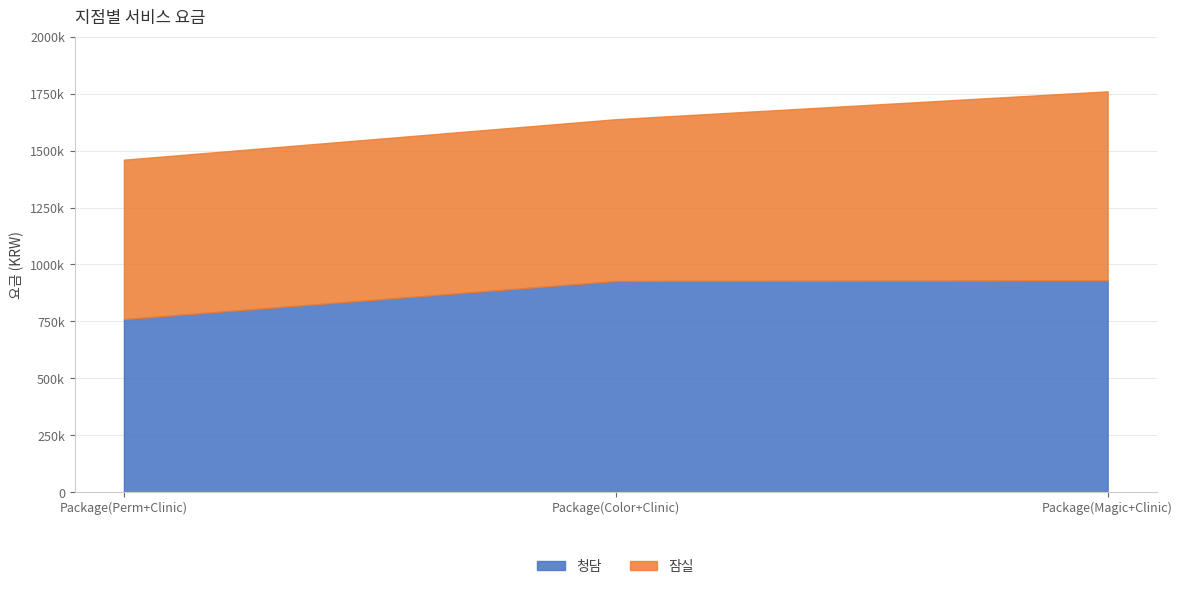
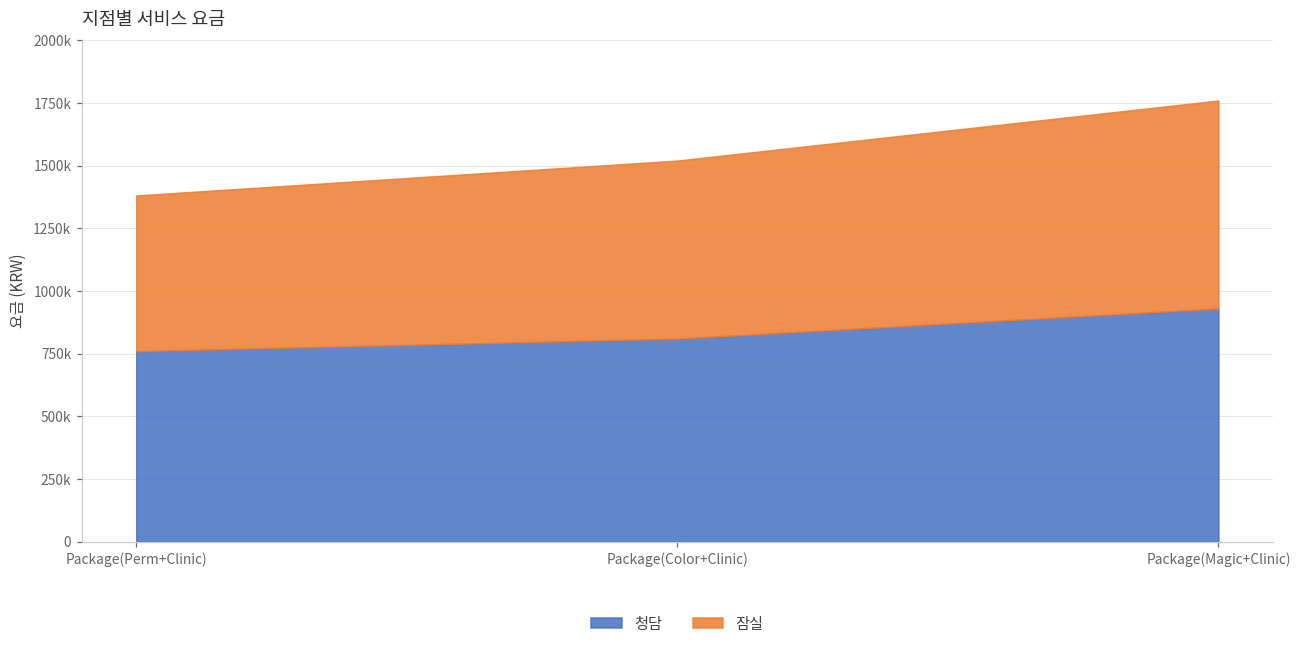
  {
    "청담": {
      "Package(Perm+Clinic)": 760000,
-     "Package(Color+Clinic)": 930000,
+     "Package(Color+Clinic)": 810000,
      "Package(Magic+Clinic)": 930000
    },
    "잠실": {
-     "Package(Perm+Clinic)": 700000,
+     "Package(Perm+Clinic)": 620000,
      "Package(Color+Clinic)": 710000,
      "Package(Magic+Clinic)": 830000
    }
  }
